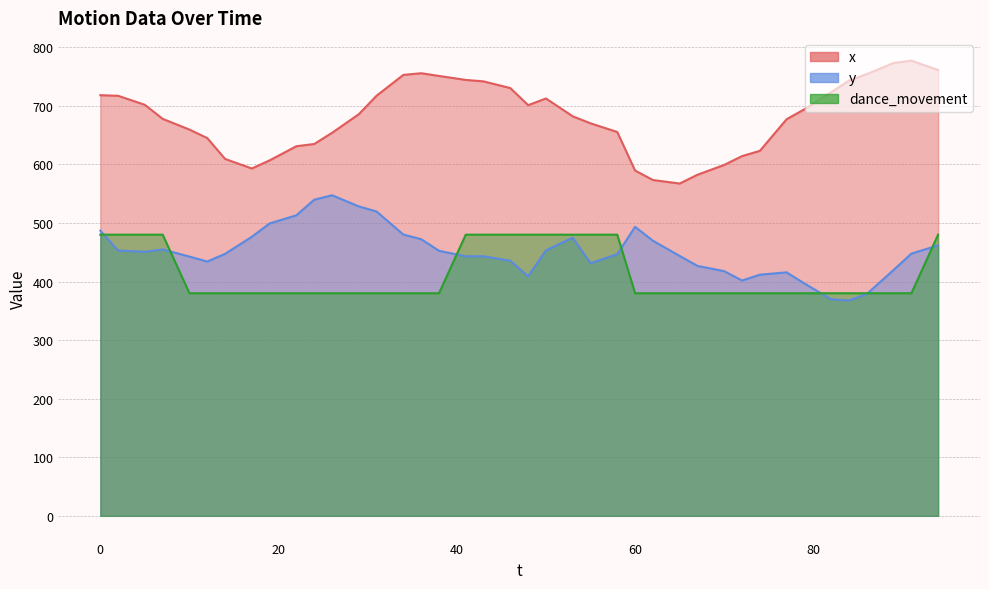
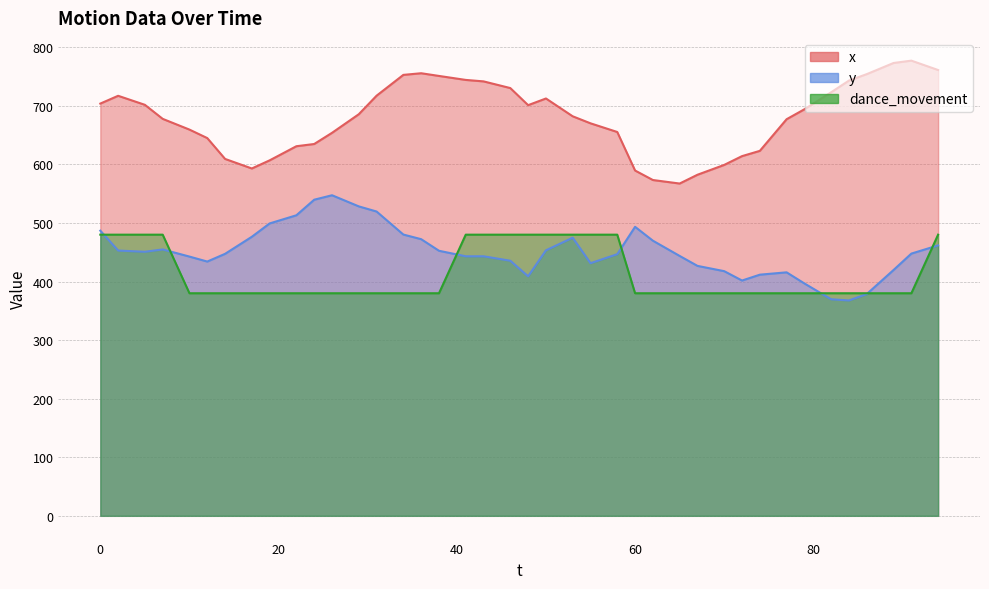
  {
    "x": {
-     "0": 720,
+     "0": 700,
      "60": 590
    },
    "y": {
      "0": 490,
      "60": 490
    },
    "dance_movement": {
      "0": 480,
      "60": 380
    }
  }
